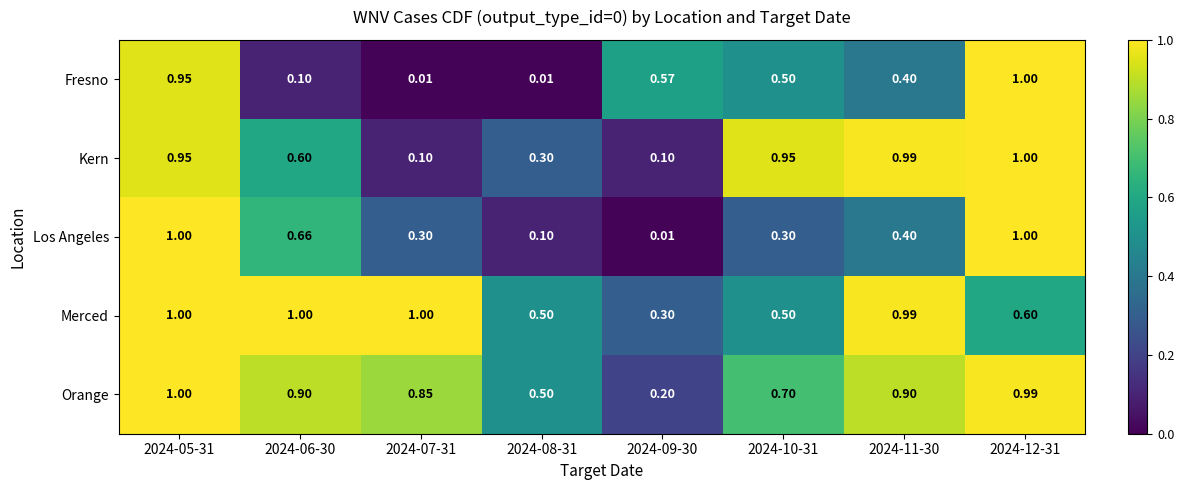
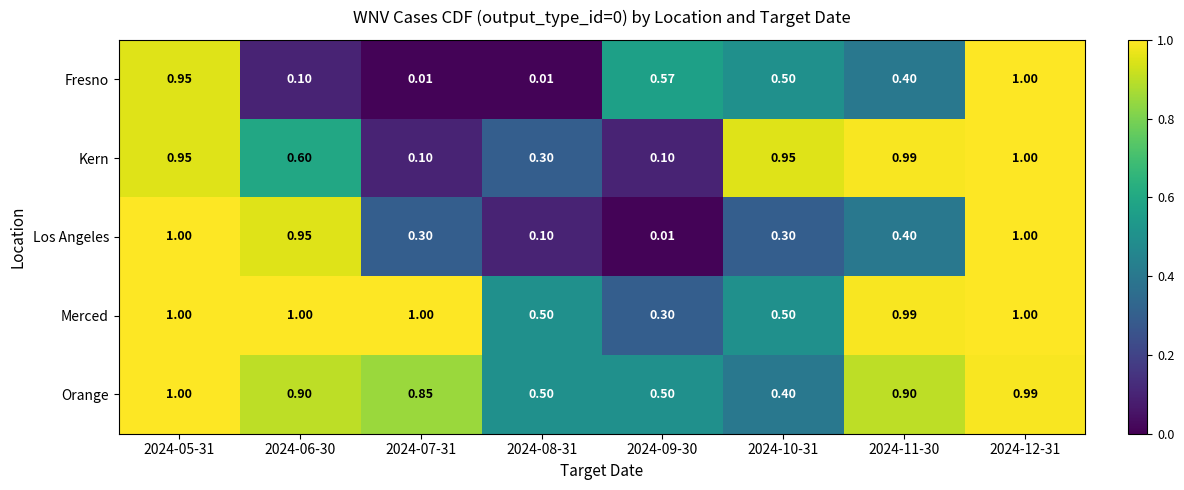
  {
    "Fresno": {
      "2024-05-31": 0.95,
      "2024-06-30": 0.10,
      "2024-07-31": 0.01,
      "2024-08-31": 0.01,
      "2024-09-30": 0.57,
      "2024-10-31": 0.50,
      "2024-11-30": 0.40,
      "2024-12-31": 1.00
    },
    "Kern": {
      "2024-05-31": 0.95,
      "2024-06-30": 0.60,
      "2024-07-31": 0.10,
      "2024-08-31": 0.30,
      "2024-09-30": 0.10,
      "2024-10-31": 0.95,
      "2024-11-30": 0.99,
      "2024-12-31": 1.00
    },
    "Los Angeles": {
      "2024-05-31": 1.00,
-     "2024-06-30": 0.66,
+     "2024-06-30": 0.95,
      "2024-07-31": 0.30,
      "2024-08-31": 0.10,
      "2024-09-30": 0.01,
      "2024-10-31": 0.30,
      "2024-11-30": 0.40,
      "2024-12-31": 1.00
    },
    "Merced": {
      "2024-05-31": 1.00,
      "2024-06-30": 1.00,
      "2024-07-31": 1.00,
      "2024-08-31": 0.50,
      "2024-09-30": 0.30,
      "2024-10-31": 0.50,
      "2024-11-30": 0.99,
-     "2024-12-31": 0.60
+     "2024-12-31": 1.00
    },
    "Orange": {
      "2024-05-31": 1.00,
      "2024-06-30": 0.90,
      "2024-07-31": 0.85,
      "2024-08-31": 0.50,
-     "2024-09-30": 0.20,
-     "2024-10-31": 0.70,
+     "2024-09-30": 0.50,
+     "2024-10-31": 0.40,
      "2024-11-30": 0.90,
      "2024-12-31": 0.99
    }
  }
